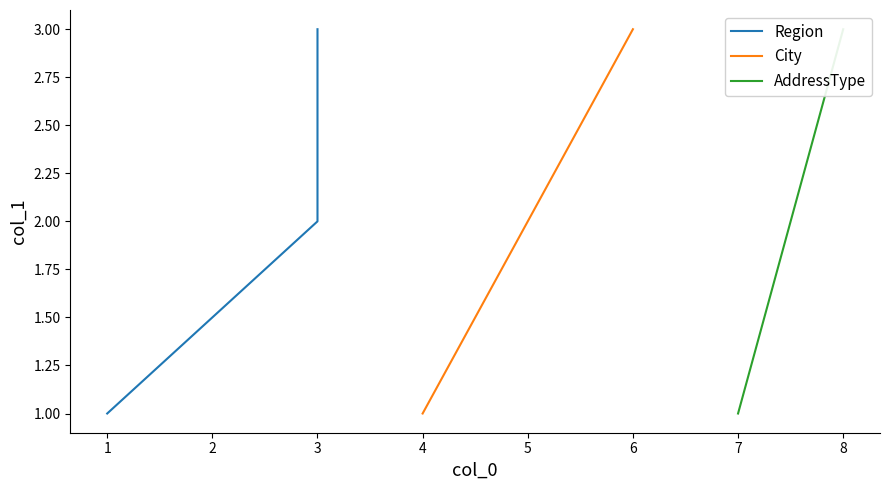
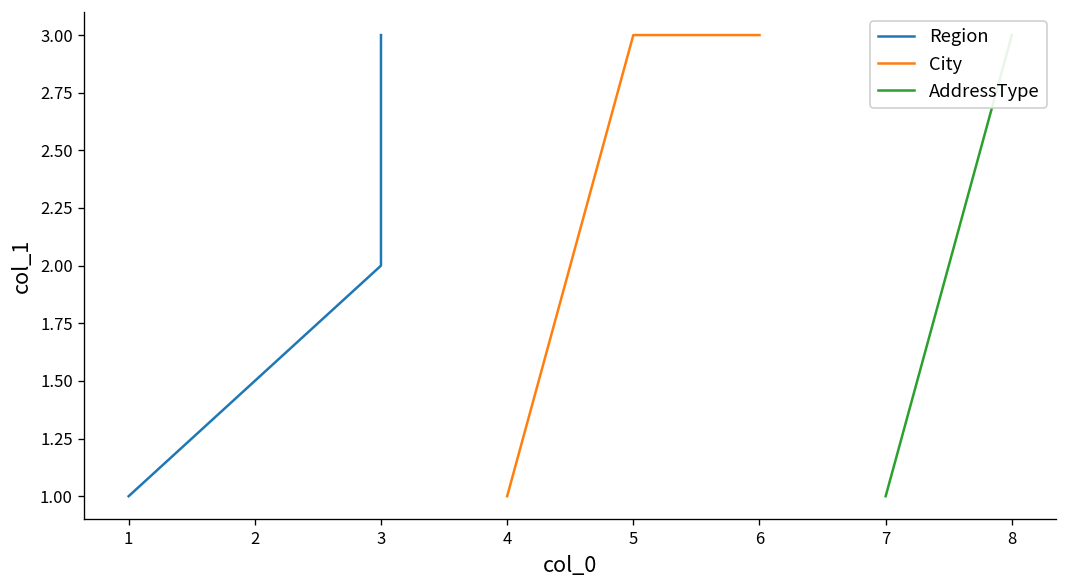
  {
    "City": {
      "4": 1,
-     "5": 2,
+     "5": 3,
      "6": 3
    },
    "AddressType": {
      "7": 1
    }
  }
